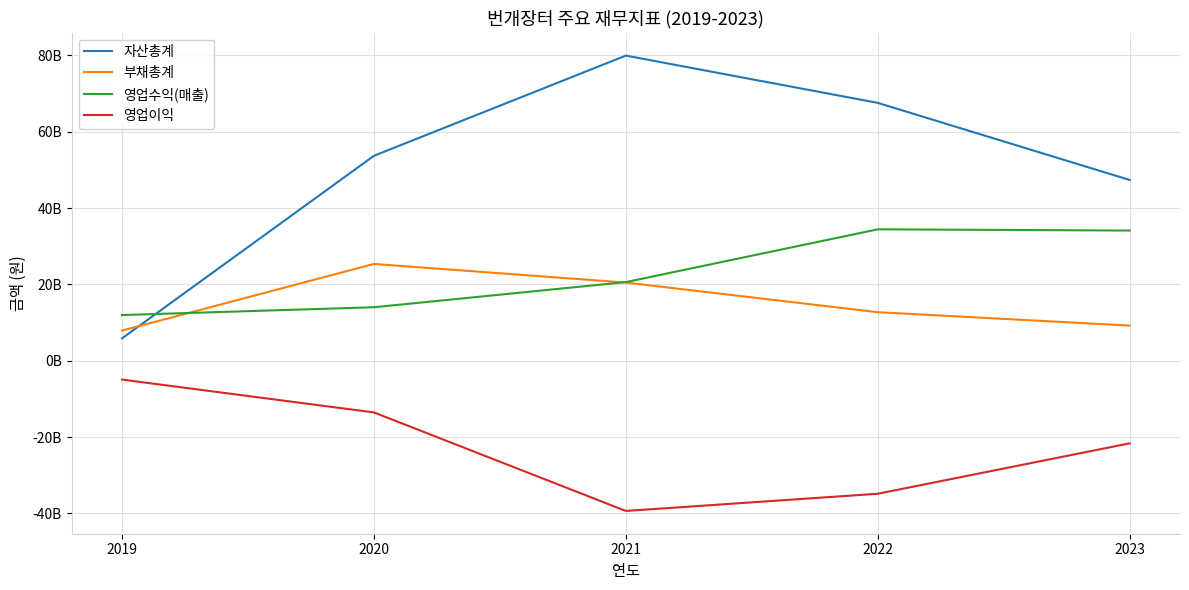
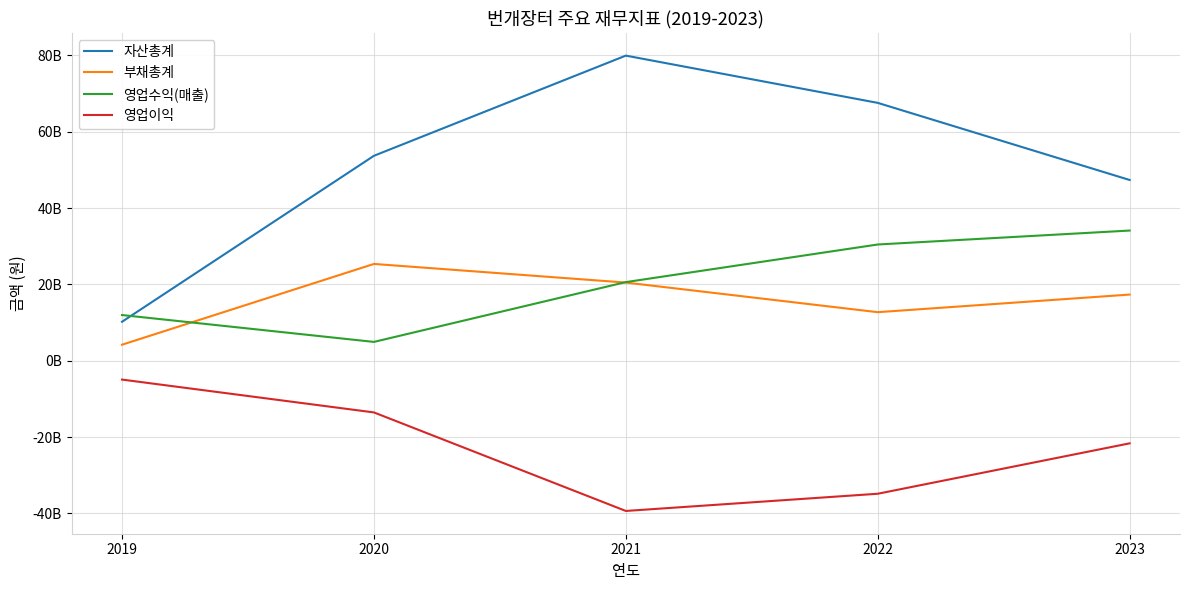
  {
    "자산총계": {
-     "2019": 6000000000,
+     "2019": 10000000000,
      "2020": 54000000000,
      "2021": 80000000000,
      "2022": 68000000000,
      "2023": 47000000000
    },
    "부채총계": {
-     "2019": 8000000000,
+     "2019": 4000000000,
      "2020": 25000000000,
      "2022": 13000000000,
-     "2023": 9000000000
+     "2023": 17000000000
    },
    "영업수익(매출)": {
      "2019": 12000000000,
-     "2020": 14000000000,
-     "2022": 34000000000,
+     "2020": 5000000000,
+     "2022": 30000000000,
      "2023": 34000000000
    },
    "영업이익": {
      "2019": -5000000000,
      "2020": -14000000000,
      "2021": -39000000000,
      "2022": -35000000000,
      "2023": -22000000000
    }
  }
